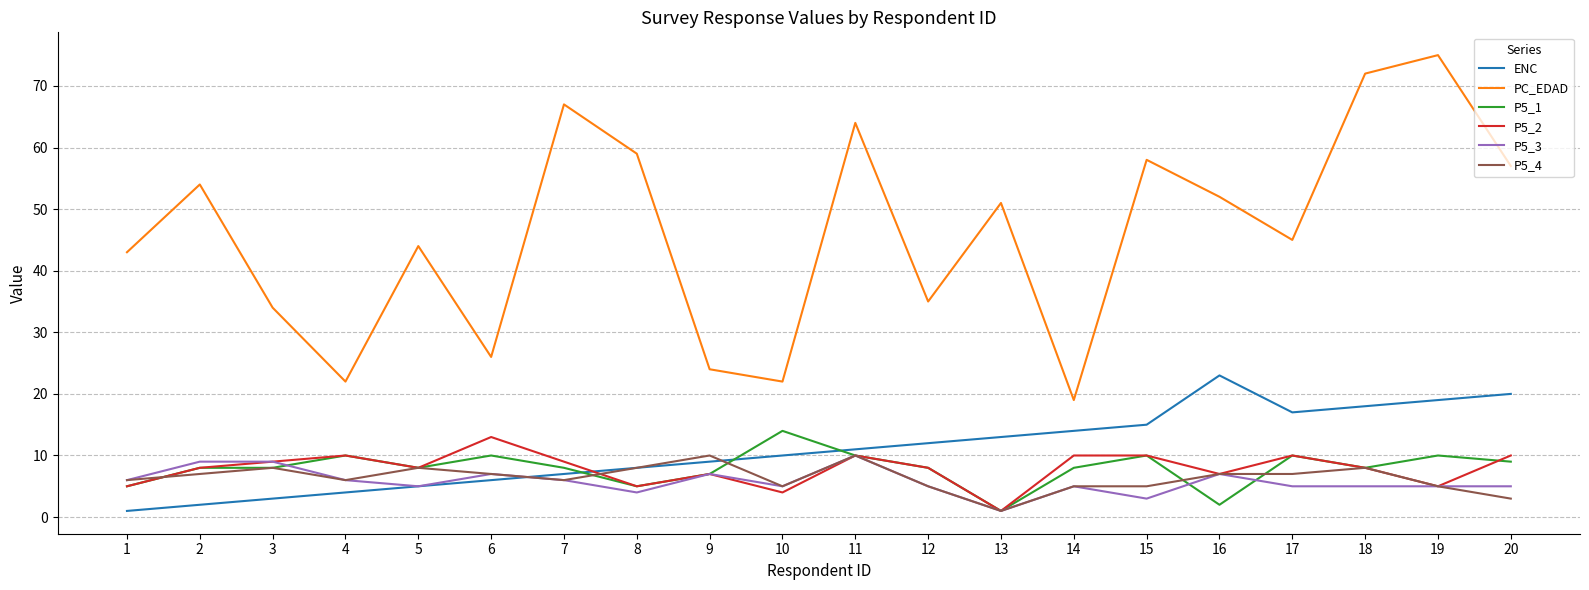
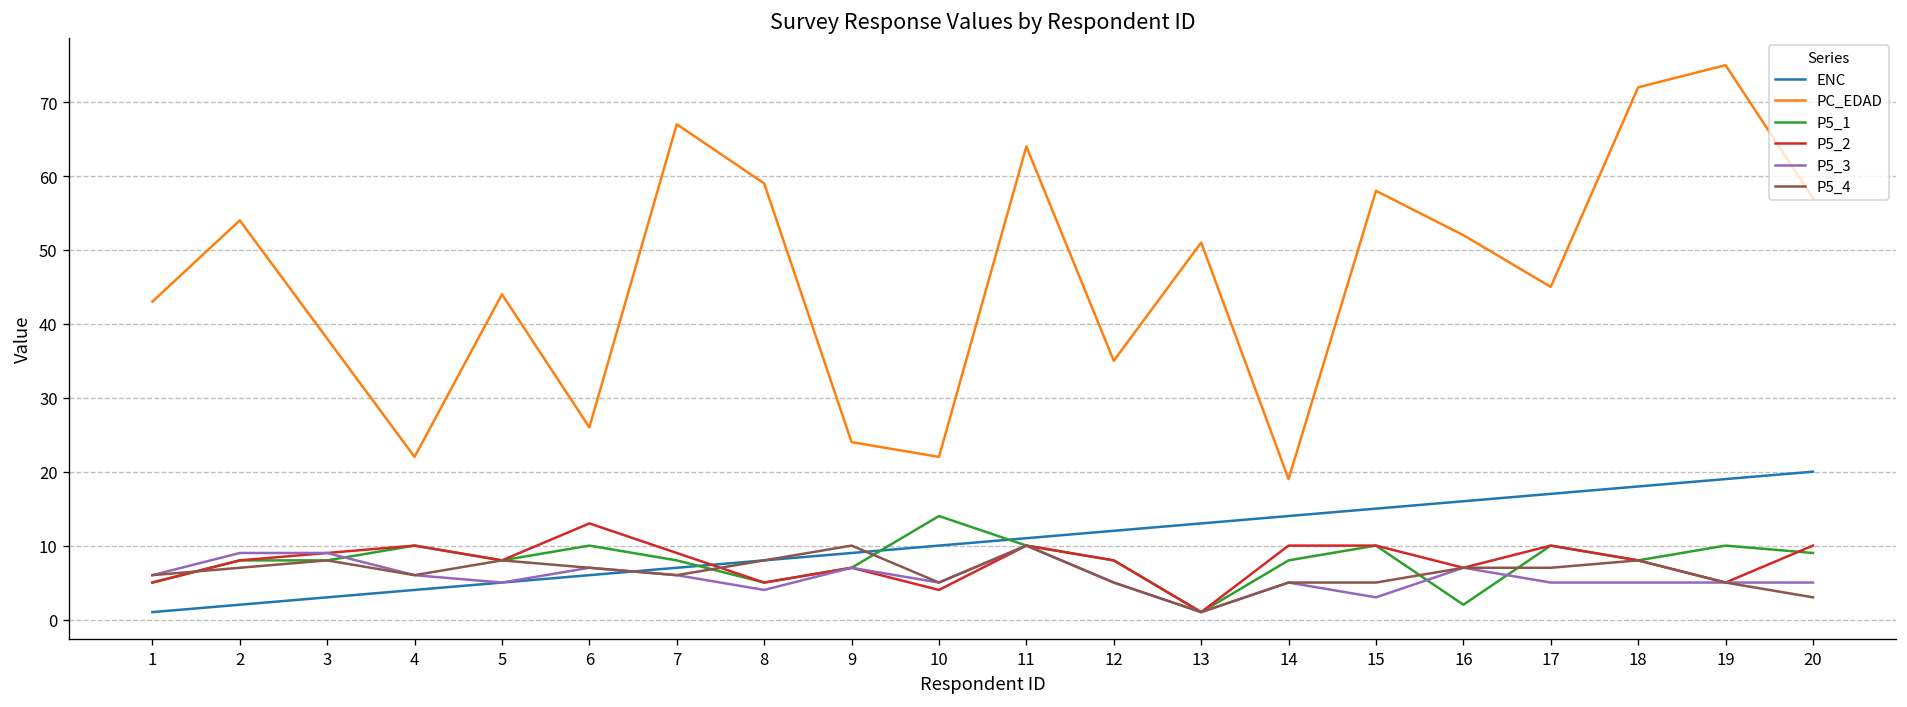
  {
    "ENC": {
      "1": 1,
      "2": 2,
      "3": 3,
      "4": 4,
      "6": 6,
      "7": 7,
      "9": 9,
      "10": 10,
      "11": 11,
      "12": 12,
      "13": 13,
      "14": 14,
      "15": 15,
-     "16": 23,
+     "16": 16,
      "17": 17,
      "18": 18,
      "19": 19,
      "20": 20
    },
    "PC_EDAD": {
      "1": 43,
      "2": 54,
-     "3": 34,
+     "3": 38,
      "4": 22,
      "5": 44,
      "6": 26,
      "7": 67,
      "8": 59,
      "9": 24,
      "10": 22,
      "11": 64,
      "12": 35,
      "13": 51,
      "14": 19,
      "15": 58,
      "16": 52,
      "17": 45,
      "18": 72,
      "19": 75
    },
    "P5_1": {
      "6": 10,
      "7": 8,
      "10": 14,
      "14": 8,
      "16": 2,
      "19": 10,
      "20": 9
    },
    "P5_2": {
      "6": 13,
      "7": 9,
      "10": 4,
      "14": 10,
      "20": 10
    },
    "P5_3": {
      "2": 9,
      "8": 4,
      "15": 3,
      "17": 5,
      "18": 5,
      "20": 5
    },
    "P5_4": {
      "2": 7,
      "9": 10,
      "15": 5,
      "17": 7,
      "20": 3
    }
  }
